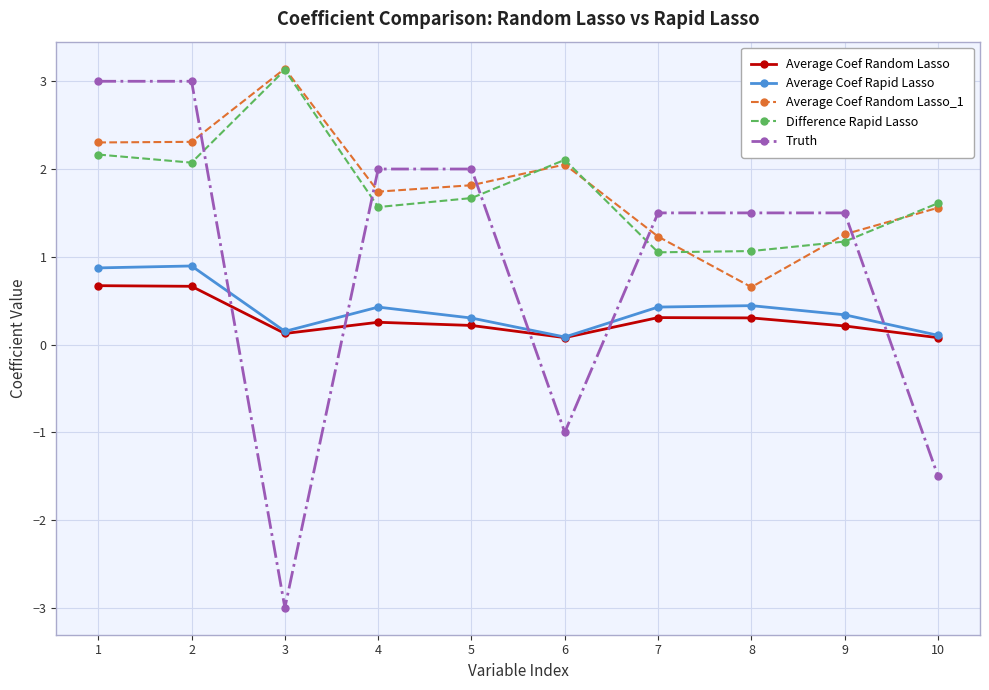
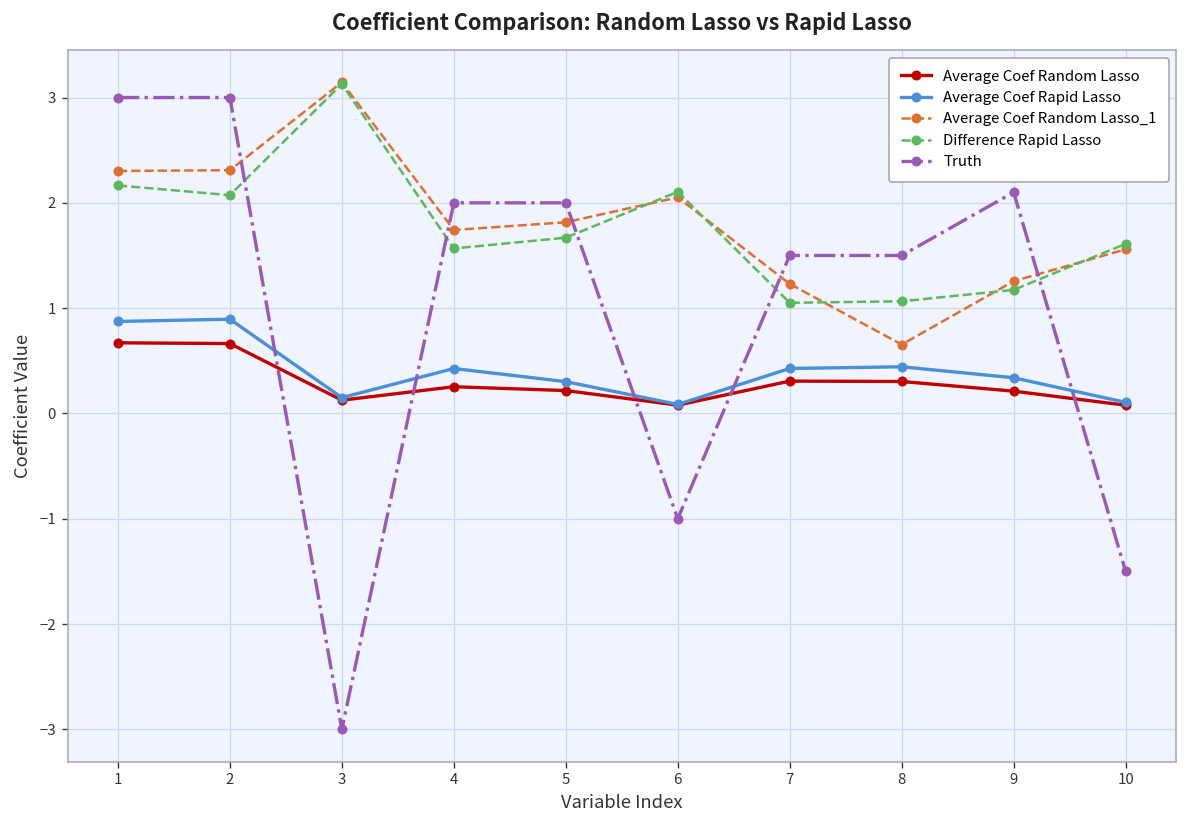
  {
    "Average Coef Random Lasso": {
      "1": 0.7,
      "2": 0.7,
      "4": 0.3,
      "5": 0.2,
      "7": 0.3,
      "8": 0.3,
      "9": 0.2
    },
    "Average Coef Rapid Lasso": {
      "1": 0.9,
      "2": 0.9,
      "4": 0.4,
      "5": 0.3,
      "7": 0.4,
      "8": 0.4,
      "9": 0.3
    },
    "Average Coef Random Lasso_1": {
      "1": 2.3,
      "2": 2.3,
      "4": 1.7,
      "5": 1.8,
      "6": 2.1,
      "7": 1.2,
      "8": 0.7,
      "9": 1.3,
      "10": 1.6
    },
    "Difference Rapid Lasso": {
      "1": 2.2,
      "2": 2.1,
      "4": 1.6,
      "5": 1.7,
      "6": 2.1,
      "7": 1.1,
      "8": 1.1,
      "9": 1.2,
      "10": 1.6
    },
    "Truth": {
      "1": 3.0,
      "2": 3.0,
      "3": -3.0,
      "4": 2.0,
      "5": 2.0,
      "6": -1.0,
      "7": 1.5,
      "8": 1.5,
-     "9": 1.5,
+     "9": 2.1,
      "10": -1.5
    }
  }
